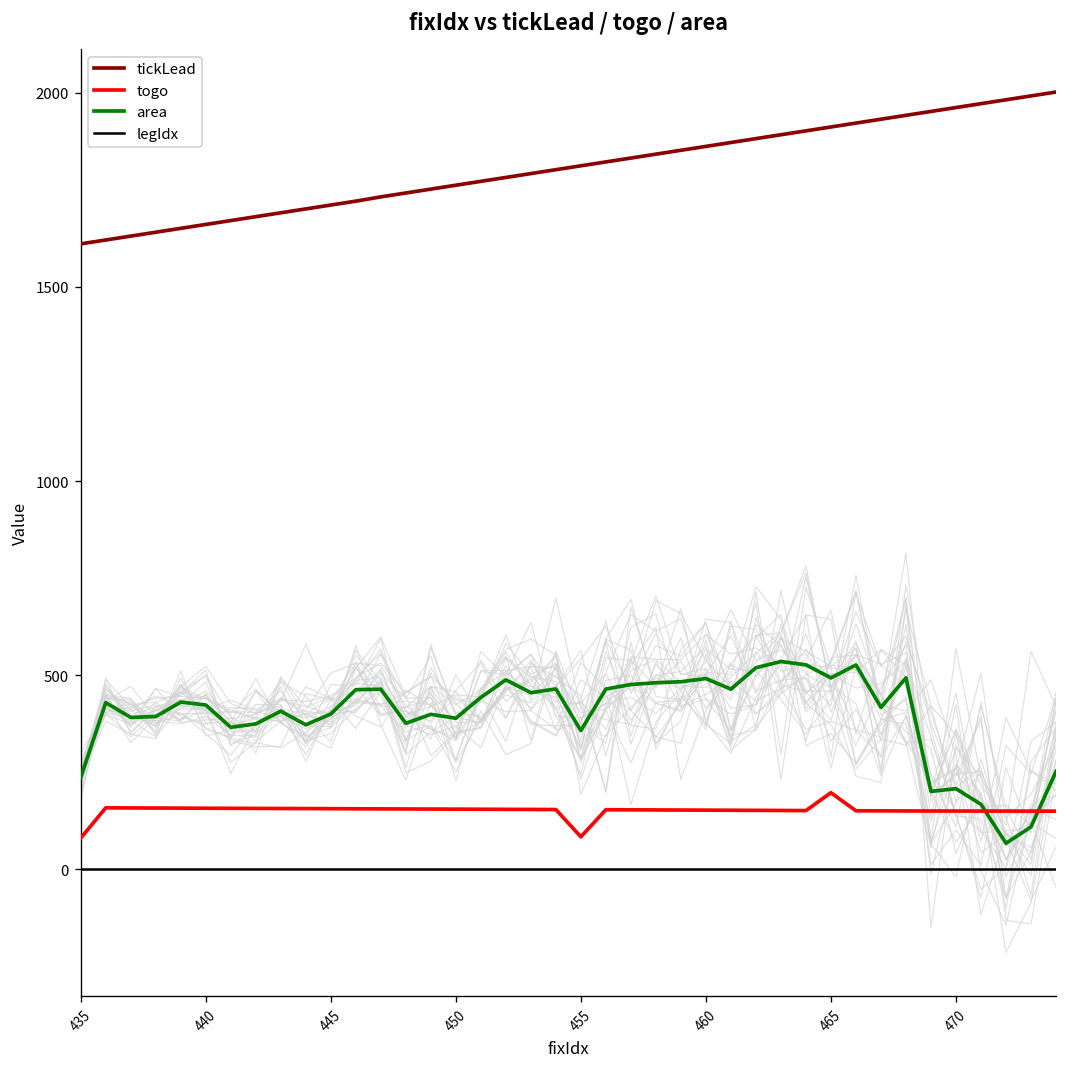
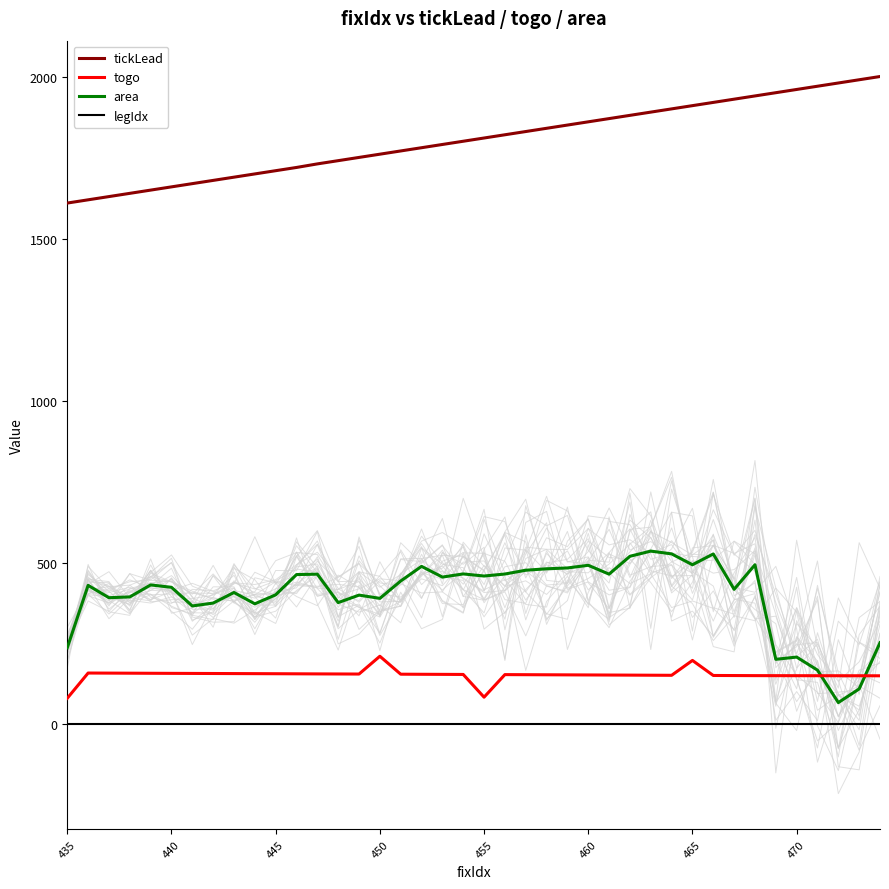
  {
    "tickLead": {
      "435": 1610,
      "440": 1660,
      "445": 1710,
      "450": 1760,
      "455": 1810,
      "460": 1860,
      "465": 1910,
      "470": 1960
    },
    "togo": {
      "435": 80,
      "440": 160,
      "445": 160,
-     "450": 160,
+     "450": 210,
      "455": 80,
      "460": 150,
      "465": 200
    },
    "area": {
-     "455": 360
+     "455": 460
    },
    "legIdx": {
      "435": 0,
      "440": 0,
      "445": 0,
      "450": 0,
      "455": 0,
      "460": 0,
      "465": 0,
      "470": 0
    }
  }
